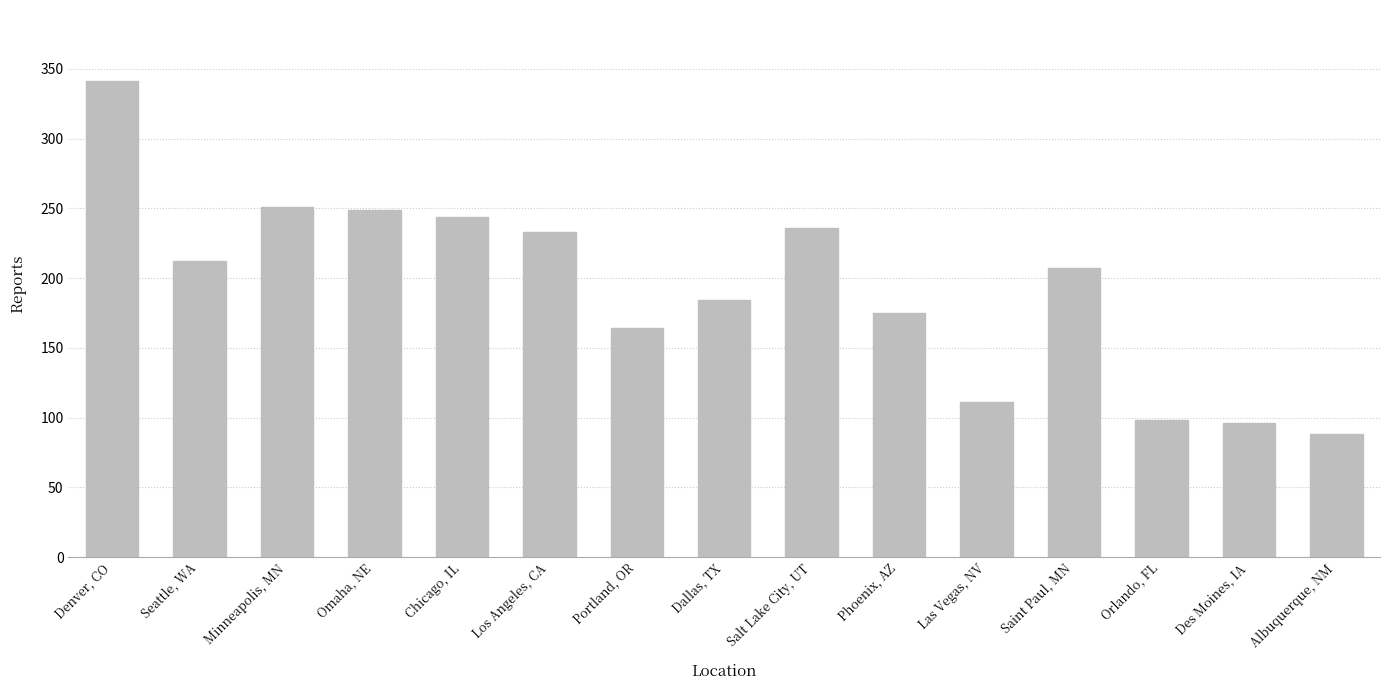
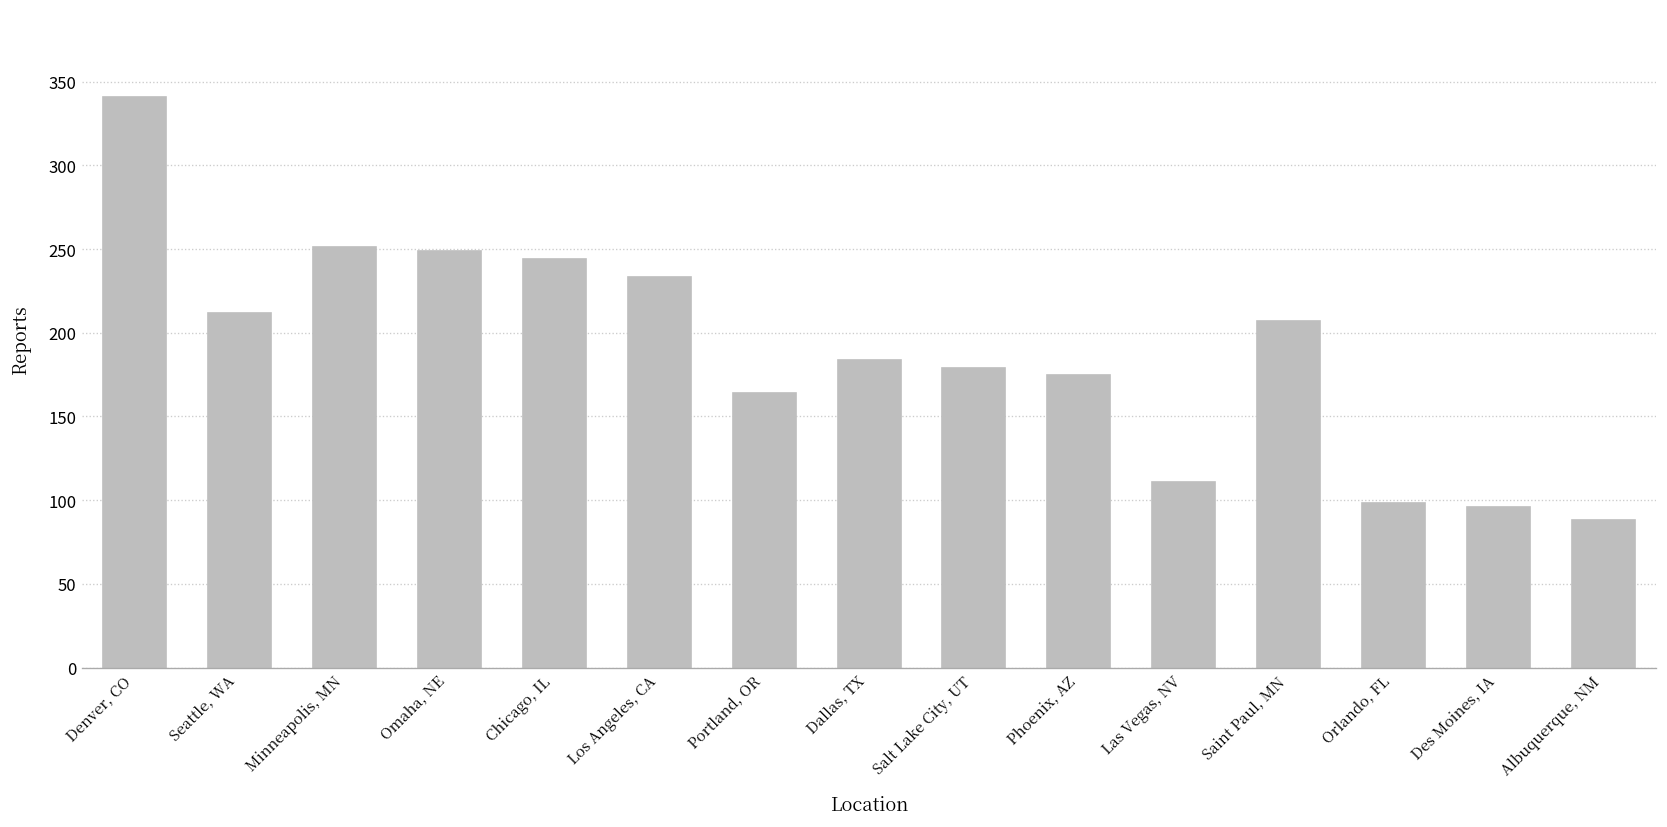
  {
    "Denver, CO": 341,
    "Seattle, WA": 212,
    "Minneapolis, MN": 251,
    "Omaha, NE": 249,
    "Chicago, IL": 244,
    "Los Angeles, CA": 233,
    "Portland, OR": 164,
    "Dallas, TX": 184,
-   "Salt Lake City, UT": 236,
+   "Salt Lake City, UT": 179,
    "Phoenix, AZ": 175,
    "Las Vegas, NV": 111,
    "Saint Paul, MN": 207,
    "Orlando, FL": 98,
    "Des Moines, IA": 96,
    "Albuquerque, NM": 88
  }
